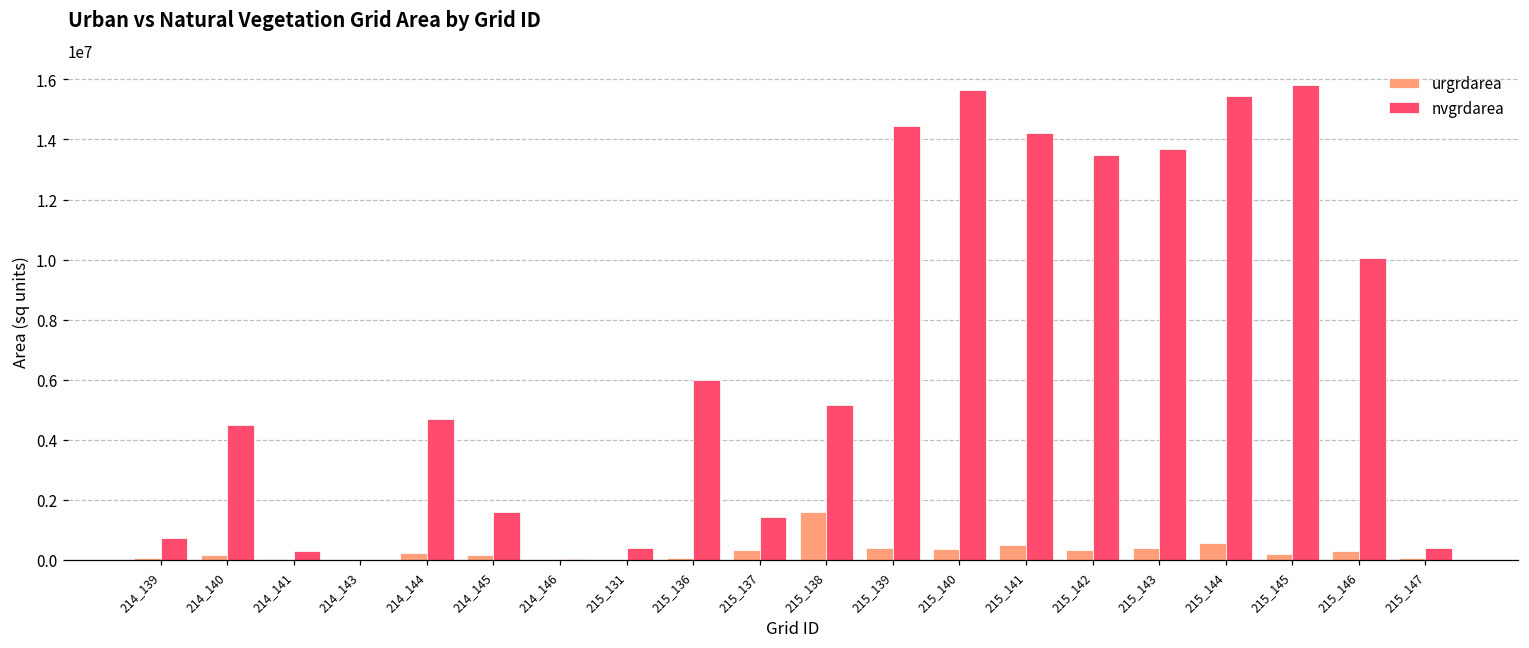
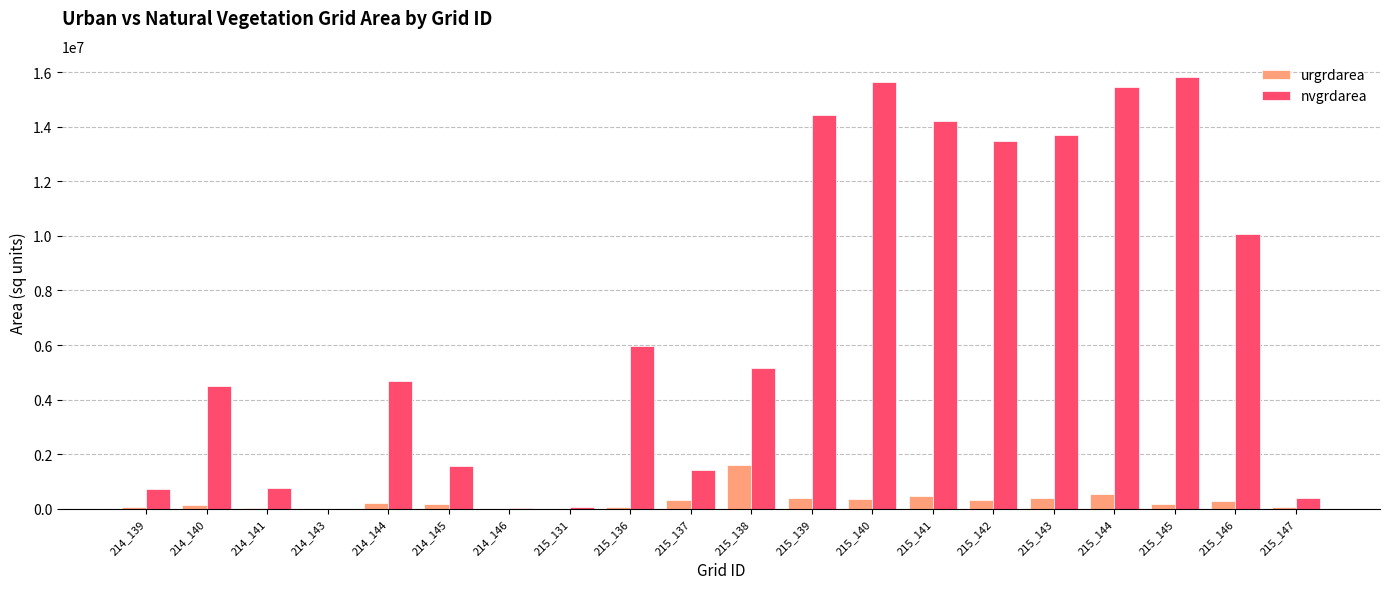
  {
    "urgrdarea": {
      "214_140": 200000,
      "214_143": 0,
      "214_144": 200000,
      "214_145": 200000,
      "214_146": 0,
      "215_131": 0,
      "215_137": 300000,
      "215_138": 1600000,
      "215_139": 400000,
      "215_140": 400000,
      "215_141": 500000,
      "215_142": 300000,
      "215_143": 400000,
      "215_144": 600000,
      "215_145": 200000,
      "215_146": 300000
    },
    "nvgrdarea": {
      "214_139": 700000,
      "214_140": 4500000,
-     "214_141": 300000,
+     "214_141": 800000,
      "214_144": 4700000,
      "214_145": 1600000,
-     "215_131": 400000,
+     "215_131": 100000,
      "215_136": 6000000,
      "215_137": 1400000,
      "215_138": 5200000,
      "215_139": 14400000,
      "215_140": 15600000,
      "215_141": 14200000,
      "215_142": 13500000,
      "215_143": 13700000,
      "215_144": 15400000,
      "215_145": 15800000,
      "215_146": 10100000,
      "215_147": 400000
    }
  }
